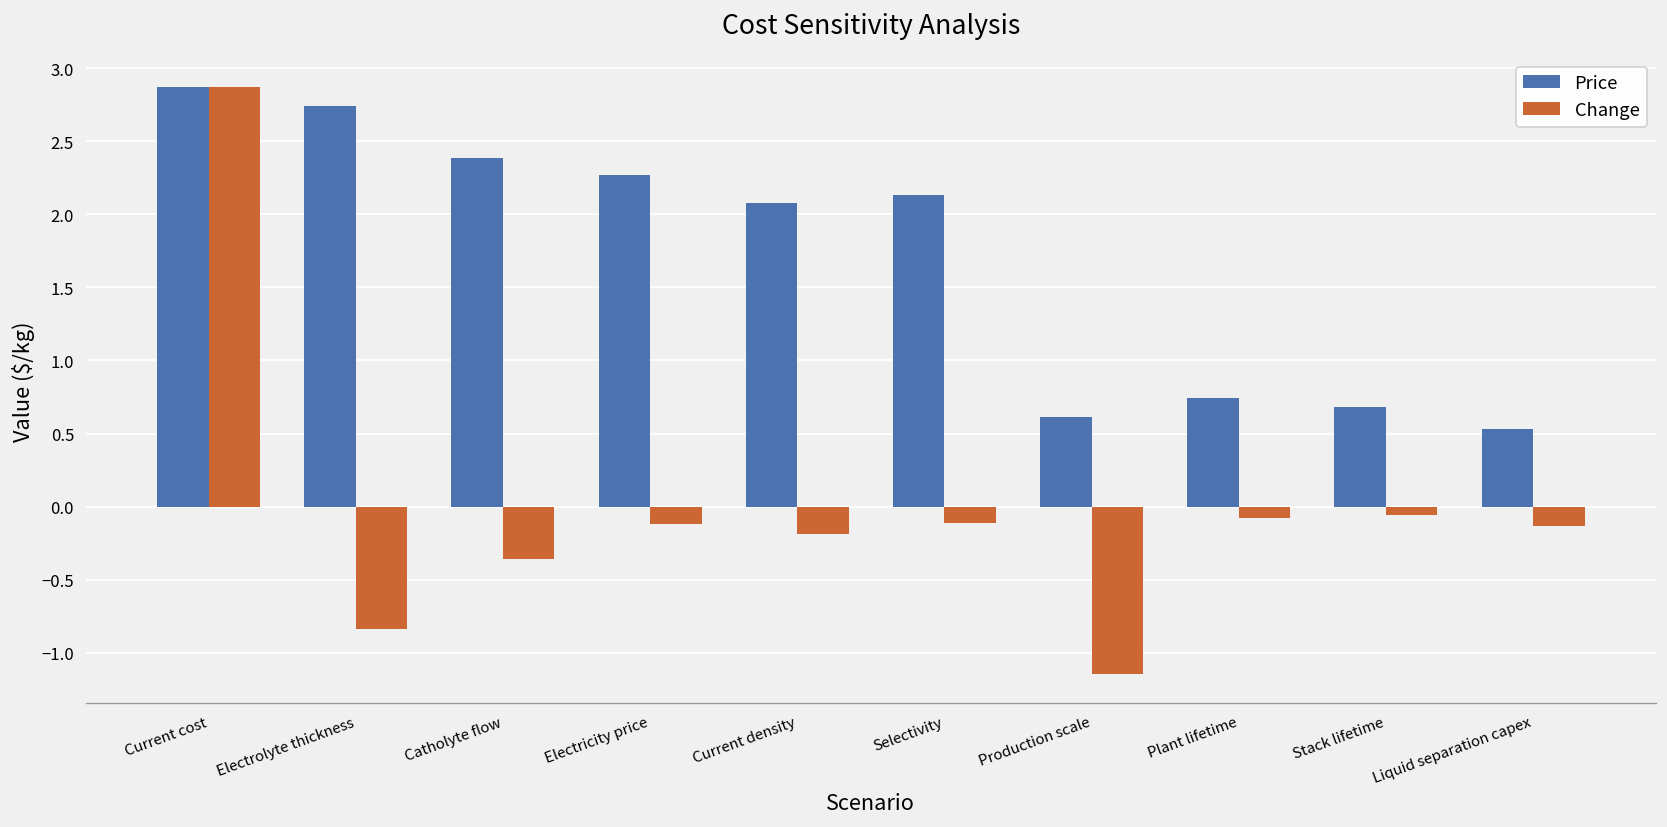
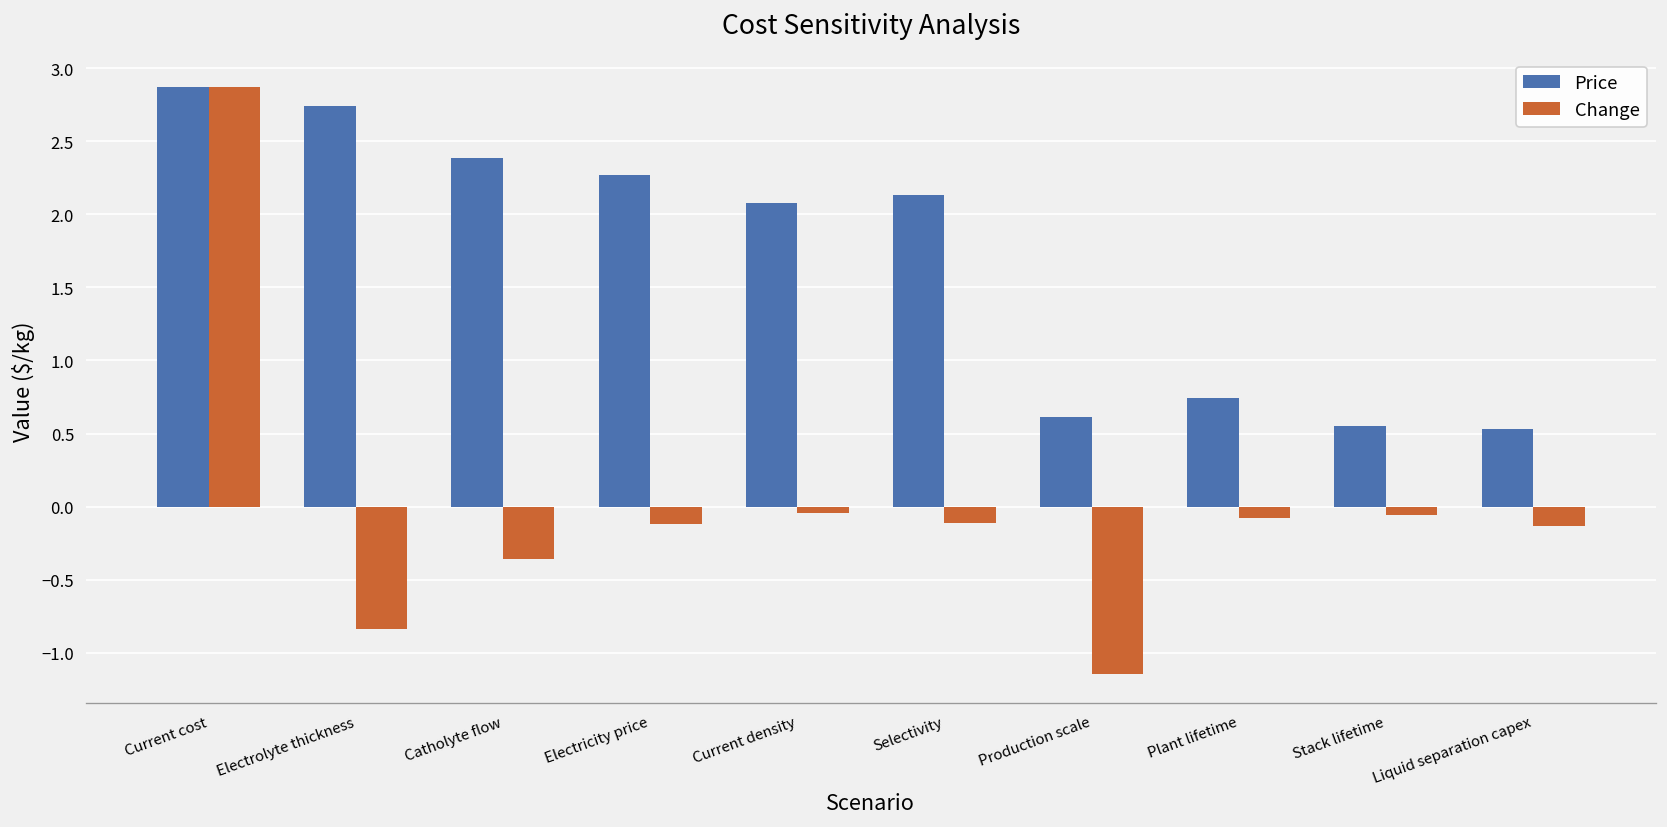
  {
    "Price": {
      "Current cost": 2.87,
      "Electrolyte thickness": 2.75,
      "Catholyte flow": 2.39,
      "Electricity price": 2.27,
      "Current density": 2.08,
      "Selectivity": 2.14,
      "Production scale": 0.61,
      "Plant lifetime": 0.74,
-     "Stack lifetime": 0.68,
+     "Stack lifetime": 0.55,
      "Liquid separation capex": 0.53
    },
    "Change": {
      "Current cost": 2.87,
      "Electrolyte thickness": -0.84,
      "Catholyte flow": -0.36,
      "Electricity price": -0.12,
-     "Current density": -0.19,
+     "Current density": -0.05,
      "Selectivity": -0.11,
      "Production scale": -1.15,
      "Plant lifetime": -0.08,
      "Stack lifetime": -0.06,
      "Liquid separation capex": -0.13
    }
  }
